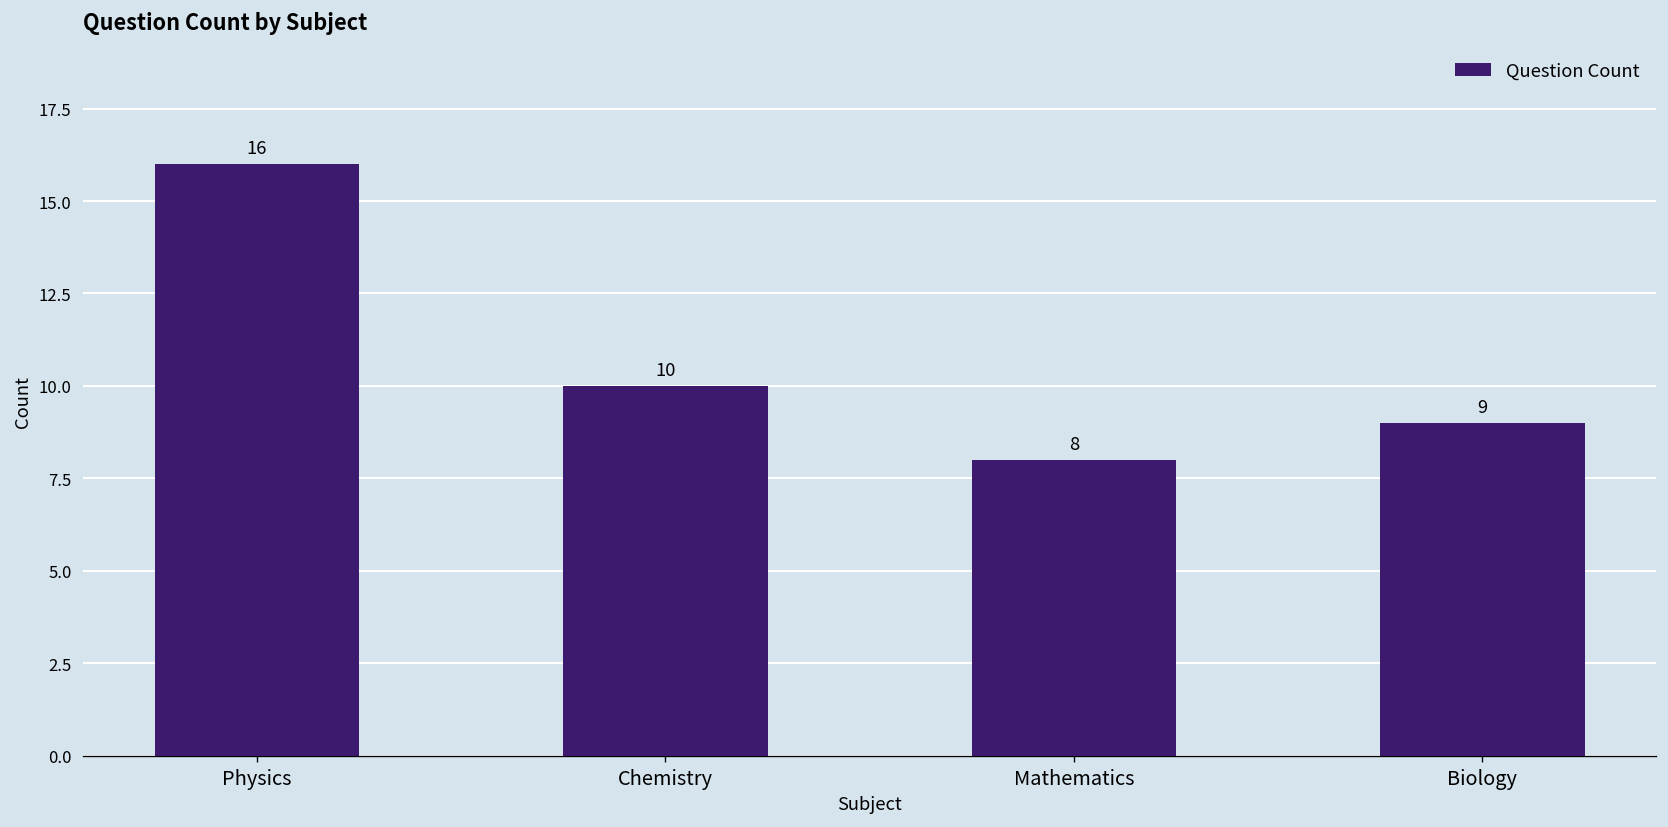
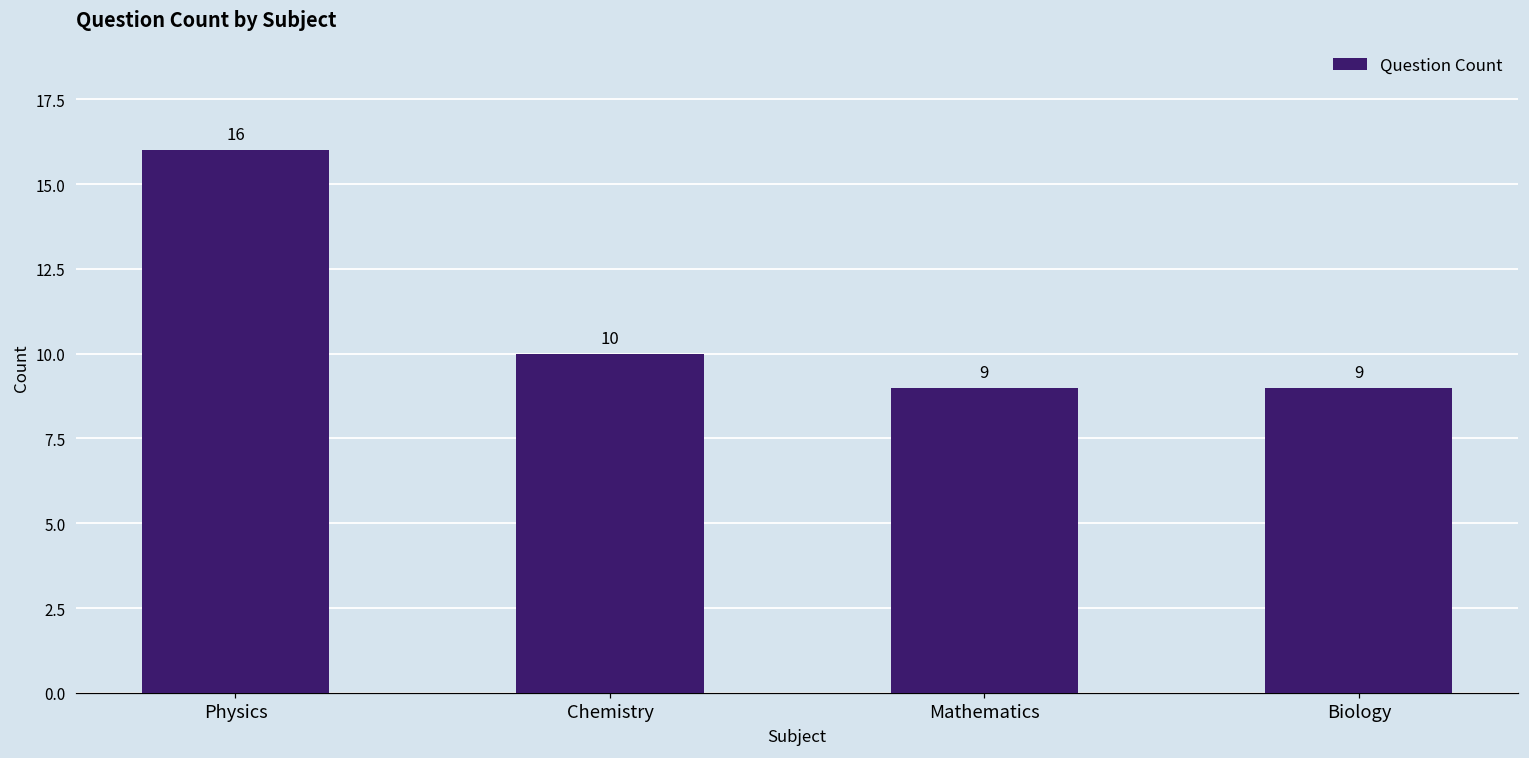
  {
    "Physics": 16,
    "Chemistry": 10,
-   "Mathematics": 8,
+   "Mathematics": 9,
    "Biology": 9
  }
